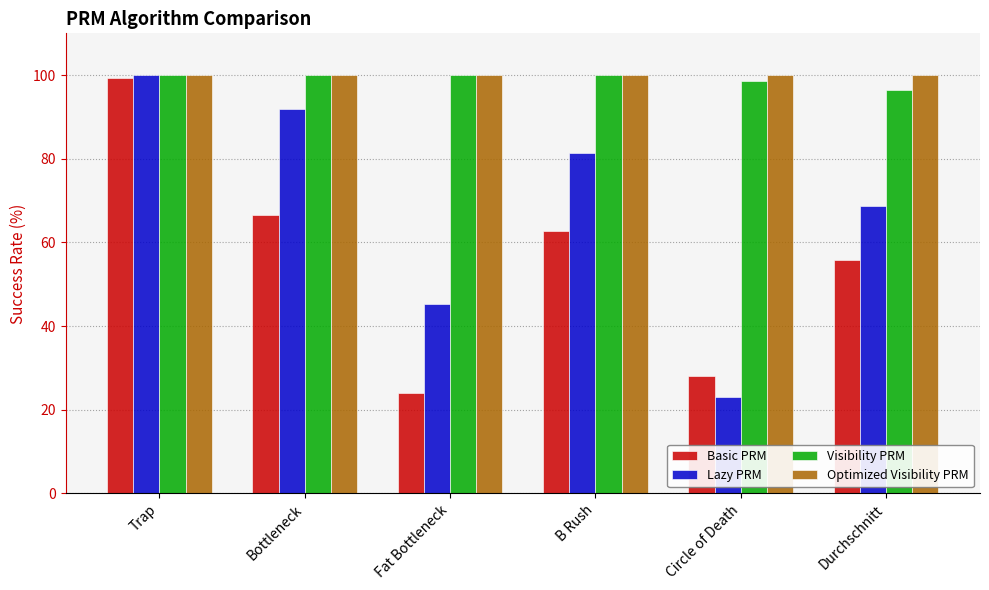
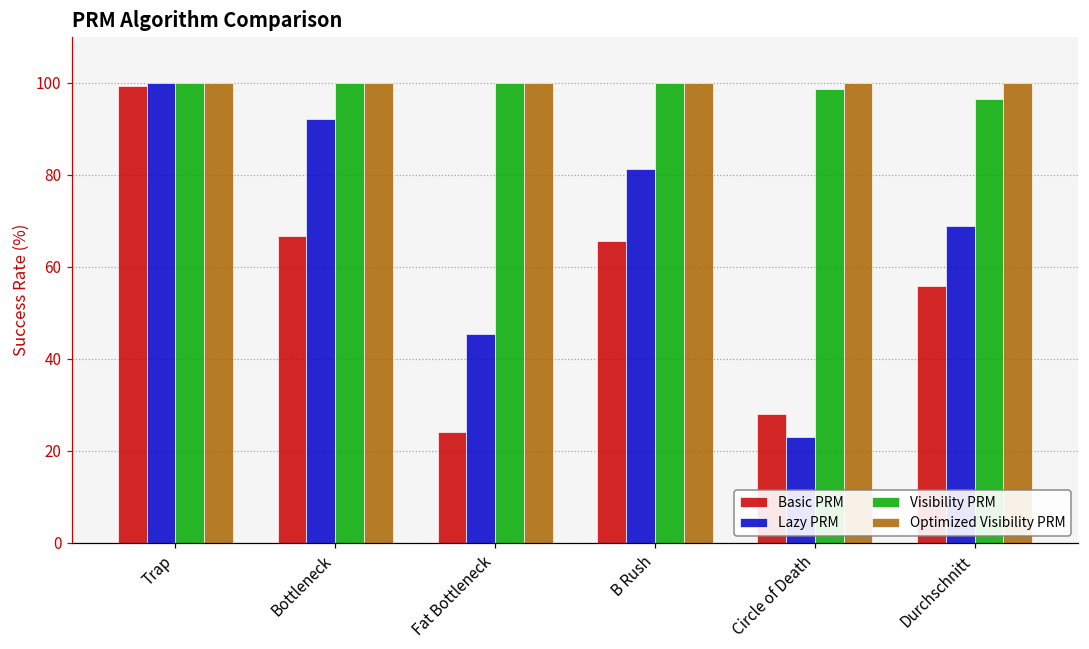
  {
    "Basic PRM": {
      "Trap": 99,
      "Bottleneck": 67,
      "Fat Bottleneck": 24,
-     "B Rush": 63,
+     "B Rush": 66,
      "Circle of Death": 28,
      "Durchschnitt": 56
    },
    "Lazy PRM": {
      "Trap": 100,
      "Bottleneck": 92,
      "Fat Bottleneck": 45,
      "B Rush": 81,
      "Circle of Death": 23,
      "Durchschnitt": 69
    },
    "Visibility PRM": {
      "Trap": 100,
      "Bottleneck": 100,
      "Fat Bottleneck": 100,
      "B Rush": 100,
      "Circle of Death": 99,
      "Durchschnitt": 96
    },
    "Optimized Visibility PRM": {
      "Trap": 100,
      "Bottleneck": 100,
      "Fat Bottleneck": 100,
      "B Rush": 100,
      "Circle of Death": 100,
      "Durchschnitt": 100
    }
  }
